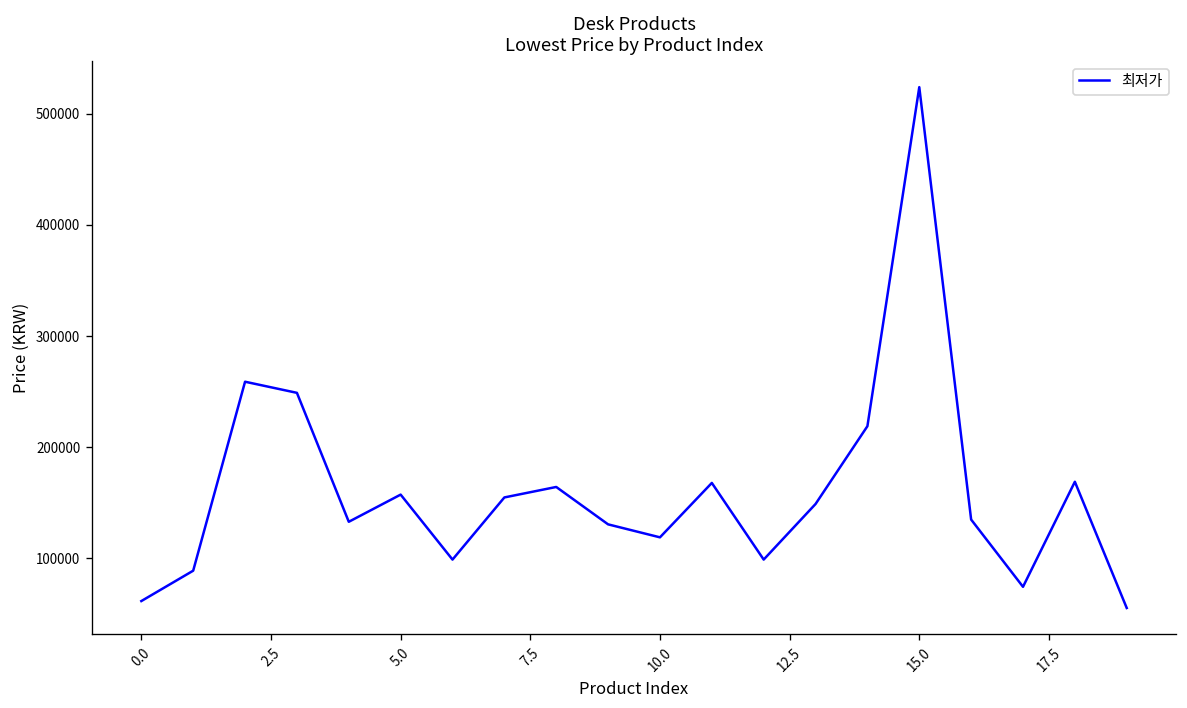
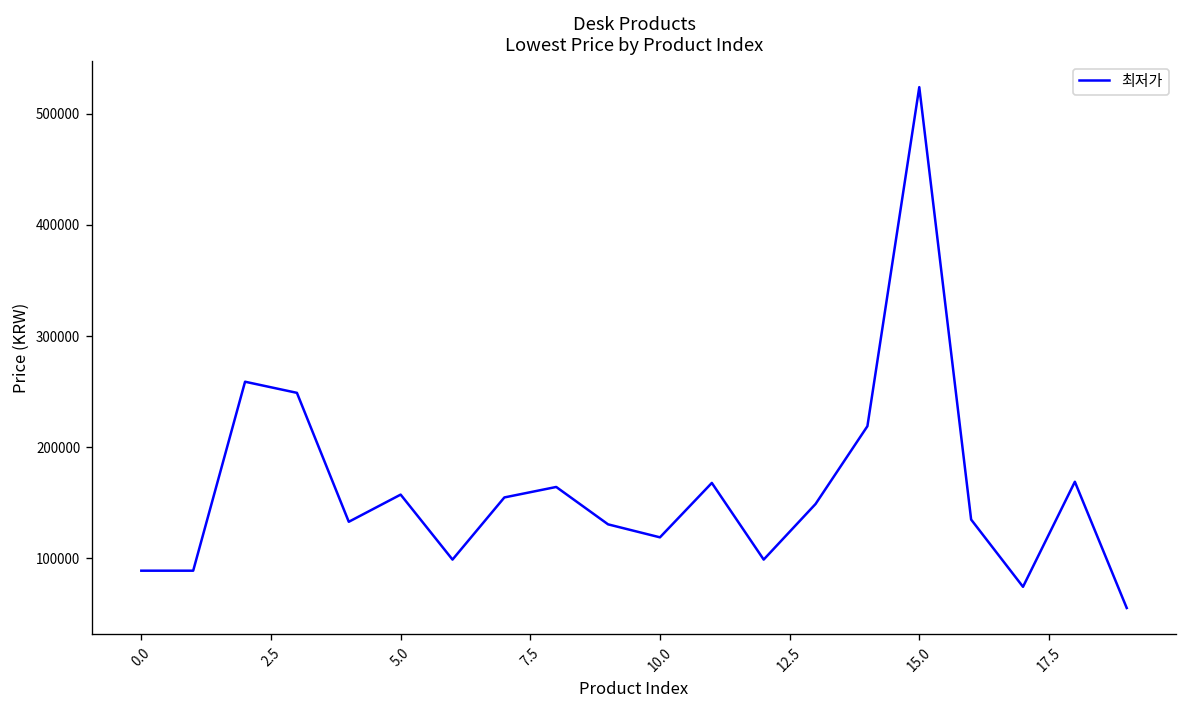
  {
-   "0.0": 60000,
+   "0.0": 90000,
    "5.0": 160000,
    "10.0": 120000,
    "15.0": 520000
  }
